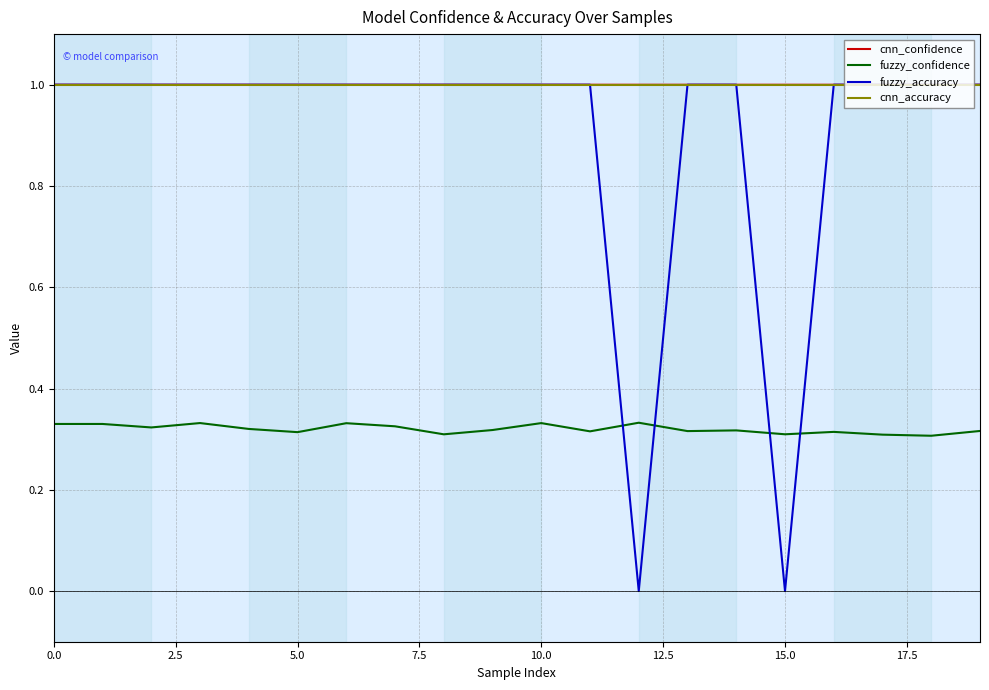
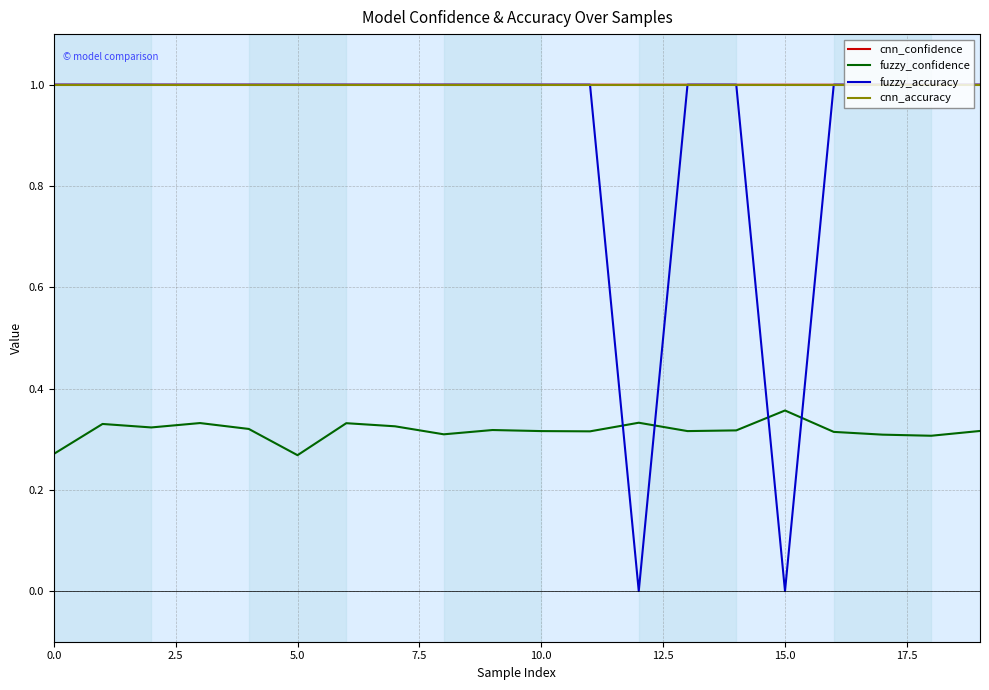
  {
    "cnn_accuracy": {
      "15.0": 1.00
    },
    "fuzzy_confidence": {
-     "0.0": 0.33,
-     "5.0": 0.31,
-     "10.0": 0.33,
-     "15.0": 0.31
+     "0.0": 0.27,
+     "5.0": 0.27,
+     "10.0": 0.32,
+     "15.0": 0.36
    },
    "fuzzy_accuracy": {
      "15.0": 0.00
    }
  }
